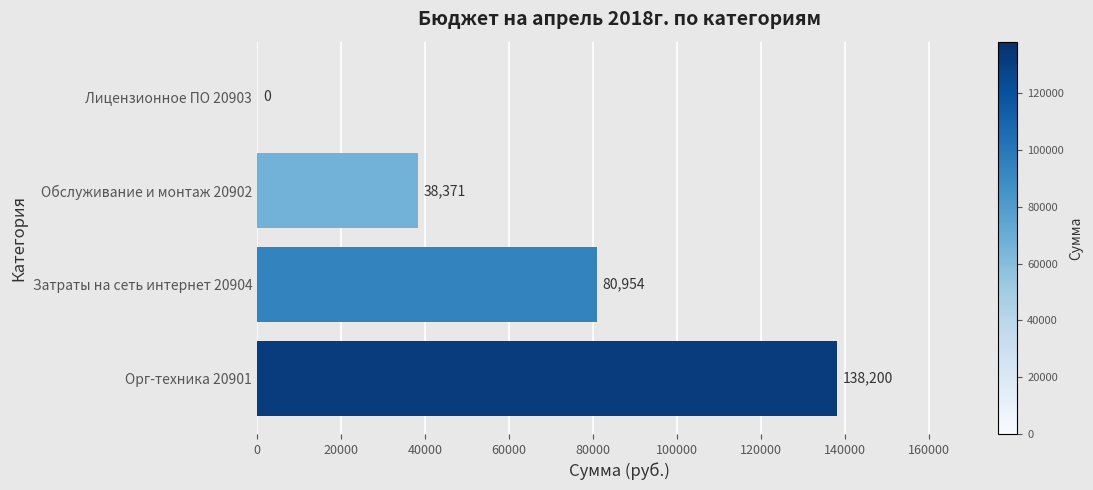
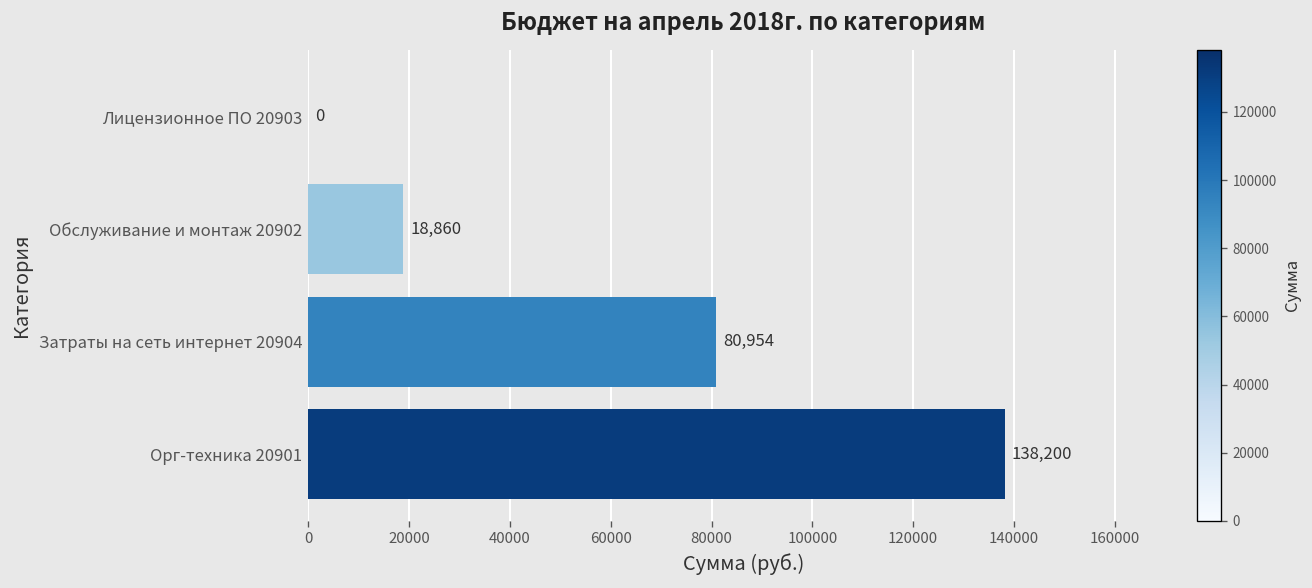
  {
    "Лицензионное ПО 20903": "0",
-   "Обслуживание и монтаж 20902": "38,371",
+   "Обслуживание и монтаж 20902": "18,860",
    "Затраты на сеть интернет 20904": "80,954",
    "Орг-техника 20901": "138,200"
  }
